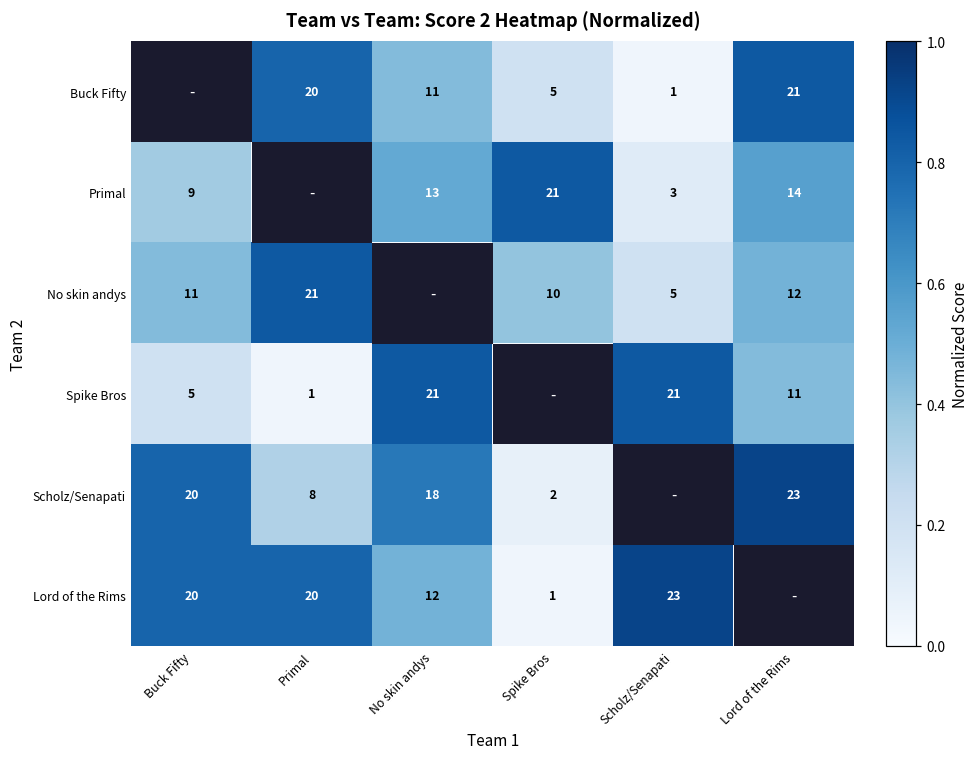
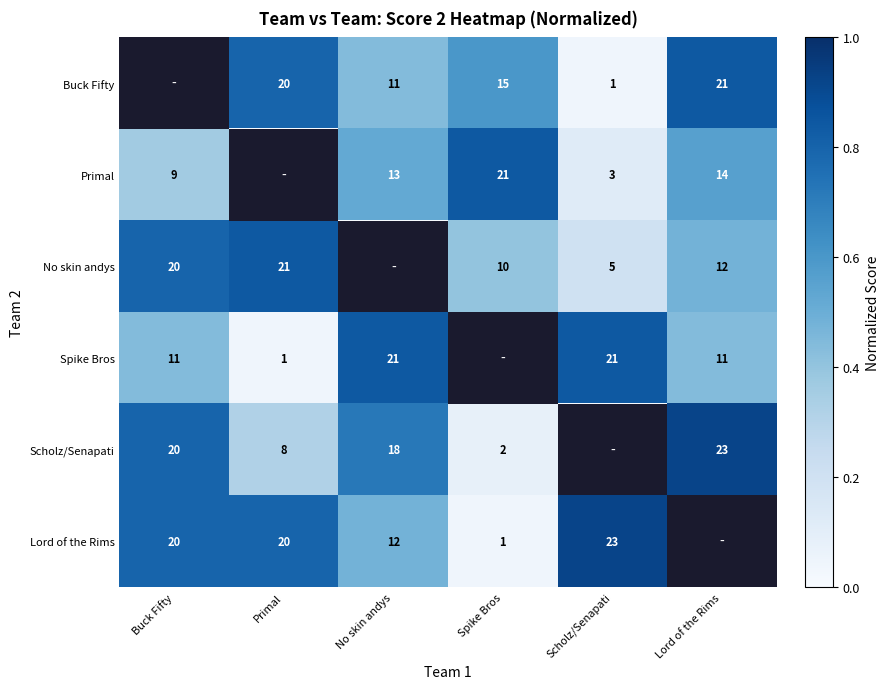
  {
    "Buck Fifty": {
      "Primal": 20,
      "No skin andys": 11,
-     "Spike Bros": 5,
+     "Spike Bros": 15,
      "Scholz/Senapati": 1,
      "Lord of the Rims": 21
    },
    "Primal": {
      "Buck Fifty": 9,
      "No skin andys": 13,
      "Spike Bros": 21,
      "Scholz/Senapati": 3,
      "Lord of the Rims": 14
    },
    "No skin andys": {
-     "Buck Fifty": 11,
+     "Buck Fifty": 20,
      "Primal": 21,
      "Spike Bros": 10,
      "Scholz/Senapati": 5,
      "Lord of the Rims": 12
    },
    "Spike Bros": {
-     "Buck Fifty": 5,
+     "Buck Fifty": 11,
      "Primal": 1,
      "No skin andys": 21,
      "Scholz/Senapati": 21,
      "Lord of the Rims": 11
    },
    "Scholz/Senapati": {
      "Buck Fifty": 20,
      "Primal": 8,
      "No skin andys": 18,
      "Spike Bros": 2,
      "Lord of the Rims": 23
    },
    "Lord of the Rims": {
      "Buck Fifty": 20,
      "Primal": 20,
      "No skin andys": 12,
      "Spike Bros": 1,
      "Scholz/Senapati": 23
    }
  }
